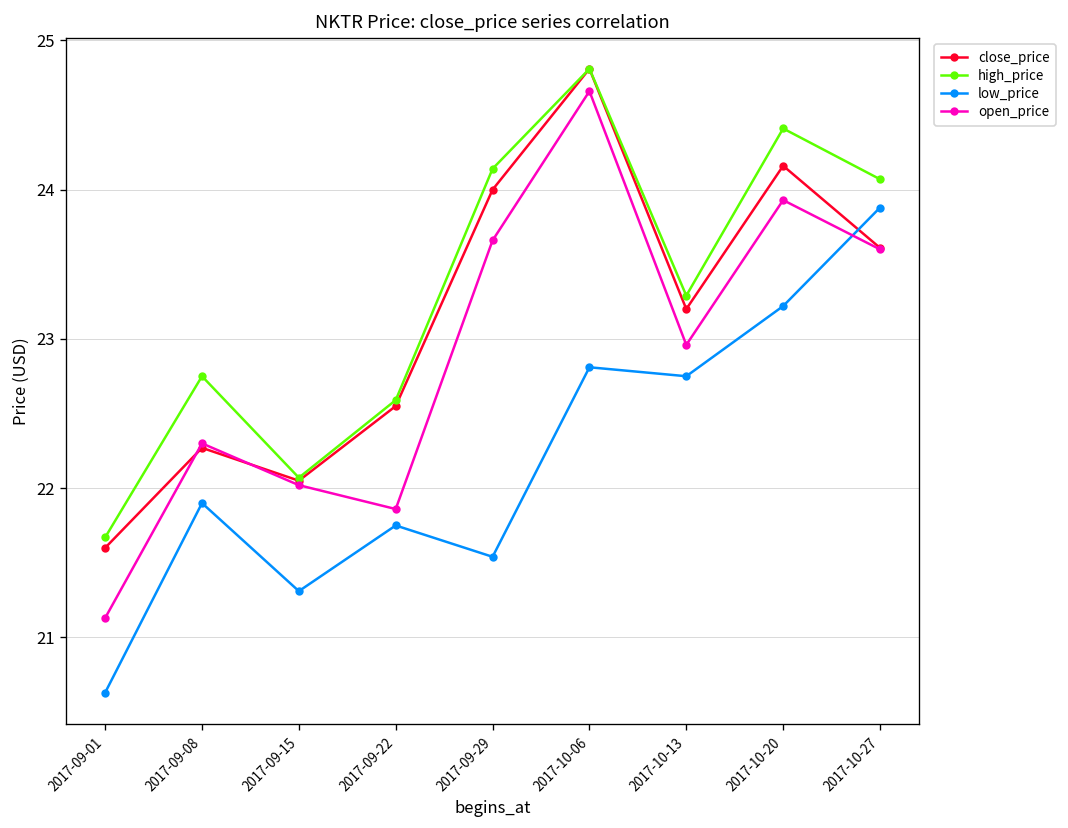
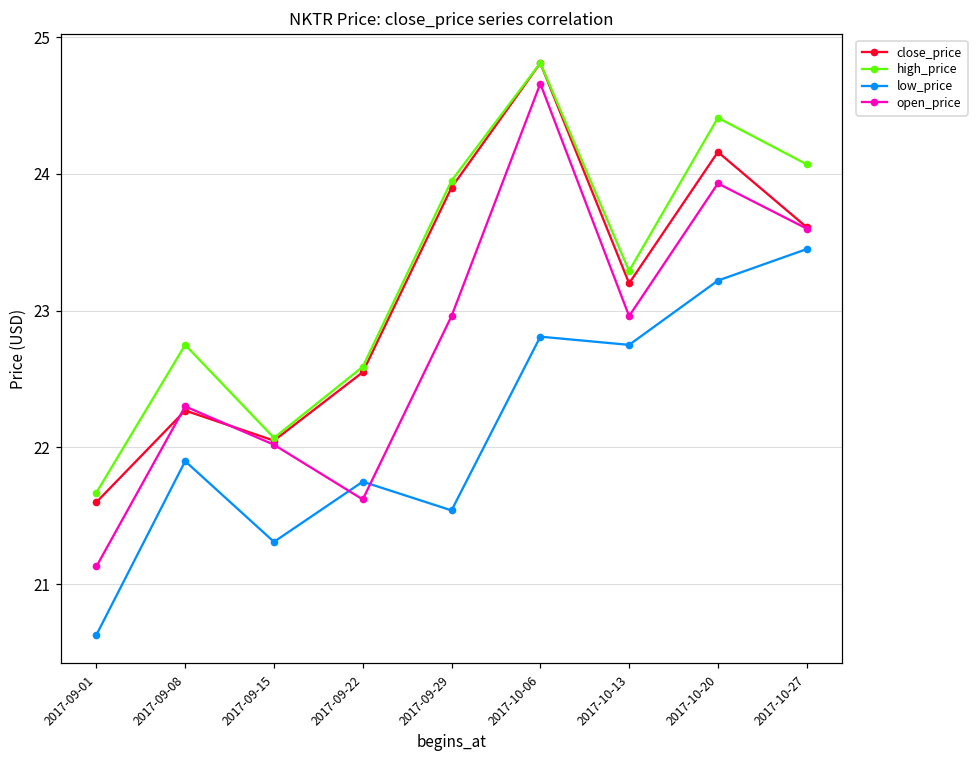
  {
    "close_price": {
      "2017-09-01": 21.6,
      "2017-09-08": 22.27,
      "2017-09-22": 22.55,
-     "2017-09-29": 24.0,
+     "2017-09-29": 23.9,
      "2017-10-13": 23.2,
      "2017-10-20": 24.16
    },
    "high_price": {
      "2017-09-01": 21.67,
      "2017-09-08": 22.75,
      "2017-09-22": 22.59,
-     "2017-09-29": 24.14,
+     "2017-09-29": 23.95,
      "2017-10-13": 23.29,
      "2017-10-20": 24.41,
      "2017-10-27": 24.07
    },
    "low_price": {
      "2017-09-01": 20.63,
      "2017-09-08": 21.90,
      "2017-09-15": 21.31,
      "2017-09-22": 21.75,
      "2017-09-29": 21.54,
      "2017-10-06": 22.81,
      "2017-10-13": 22.75,
      "2017-10-20": 23.22,
-     "2017-10-27": 23.88
+     "2017-10-27": 23.45
    },
    "open_price": {
      "2017-09-01": 21.13,
      "2017-09-08": 22.30,
      "2017-09-15": 22.02,
-     "2017-09-22": 21.86,
-     "2017-09-29": 23.66,
+     "2017-09-22": 21.62,
+     "2017-09-29": 22.96,
      "2017-10-06": 24.66,
      "2017-10-13": 22.96,
      "2017-10-20": 23.93
    }
  }
